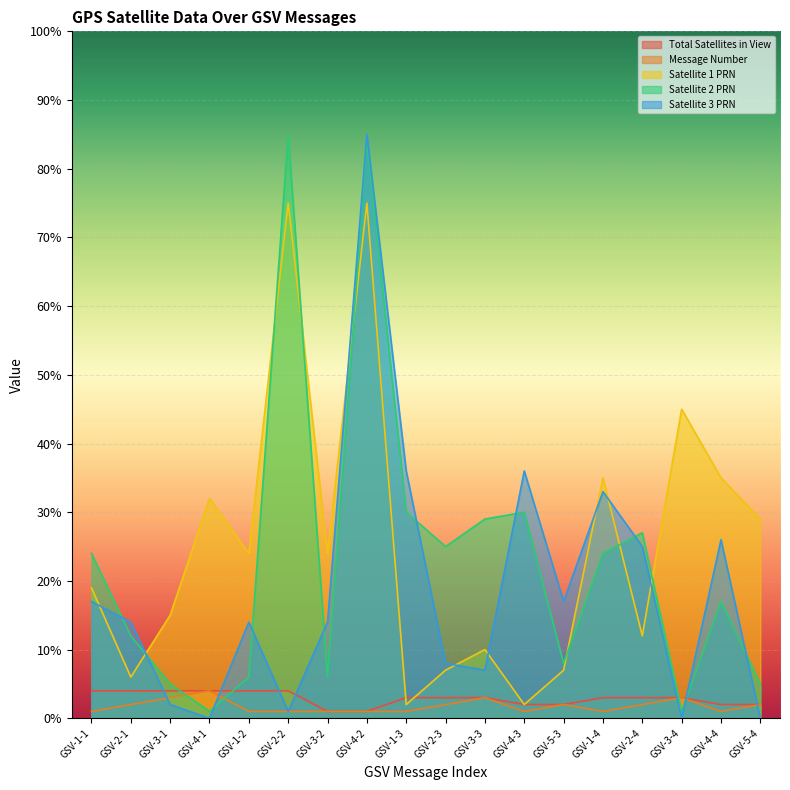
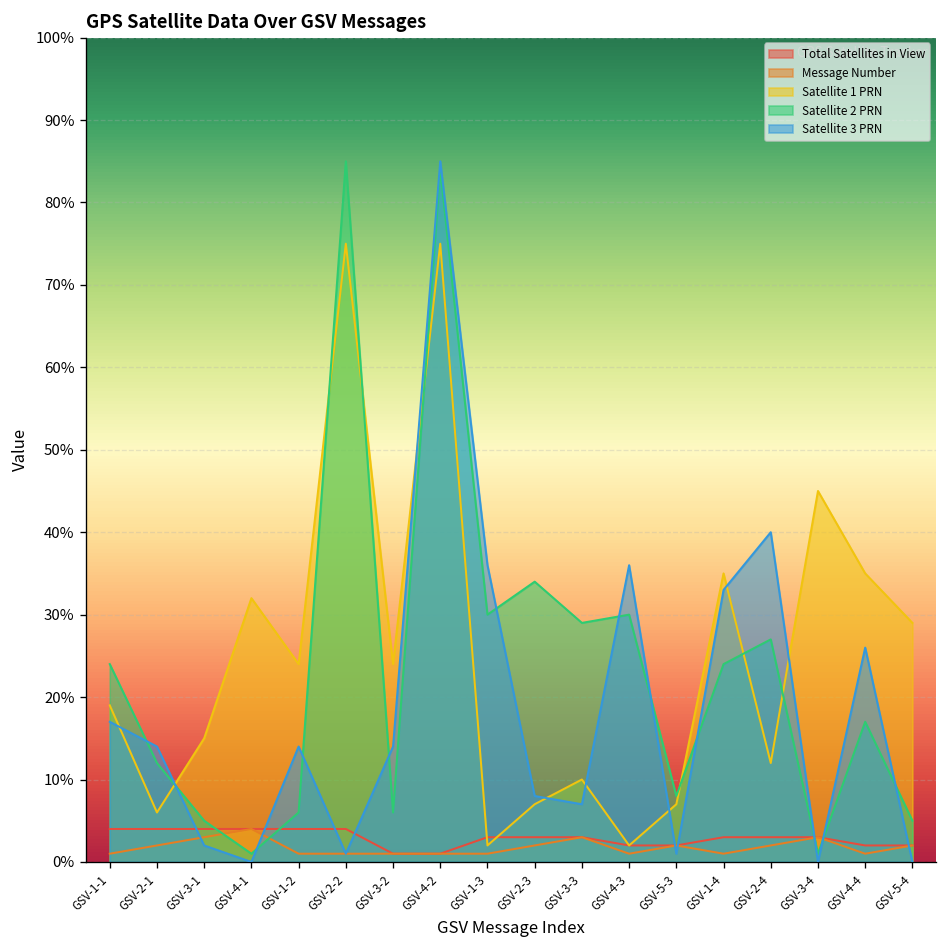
  {
    "Satellite 2 PRN": {
      "GSV-1-1": "24%",
      "GSV-2-1": "12%",
      "GSV-3-1": "5%",
      "GSV-4-1": "1%",
      "GSV-1-2": "6%",
      "GSV-2-2": "85%",
      "GSV-3-2": "6%",
      "GSV-4-2": "84%",
      "GSV-1-3": "30%",
-     "GSV-2-3": "25%",
+     "GSV-2-3": "34%",
      "GSV-3-3": "29%",
      "GSV-4-3": "30%",
      "GSV-5-3": "8%",
      "GSV-1-4": "24%",
      "GSV-2-4": "27%",
      "GSV-3-4": "1%",
      "GSV-4-4": "17%",
      "GSV-5-4": "5%"
    },
    "Satellite 3 PRN": {
      "GSV-1-1": "17%",
      "GSV-2-1": "14%",
      "GSV-3-1": "2%",
      "GSV-4-1": "0%",
      "GSV-1-2": "14%",
      "GSV-3-2": "14%",
      "GSV-4-2": "85%",
      "GSV-1-3": "36%",
      "GSV-2-3": "8%",
      "GSV-3-3": "7%",
      "GSV-4-3": "36%",
-     "GSV-5-3": "17%",
+     "GSV-5-3": "1%",
      "GSV-1-4": "33%",
-     "GSV-2-4": "25%",
+     "GSV-2-4": "40%",
      "GSV-3-4": "0%",
      "GSV-4-4": "26%",
      "GSV-5-4": "0%"
    }
  }
